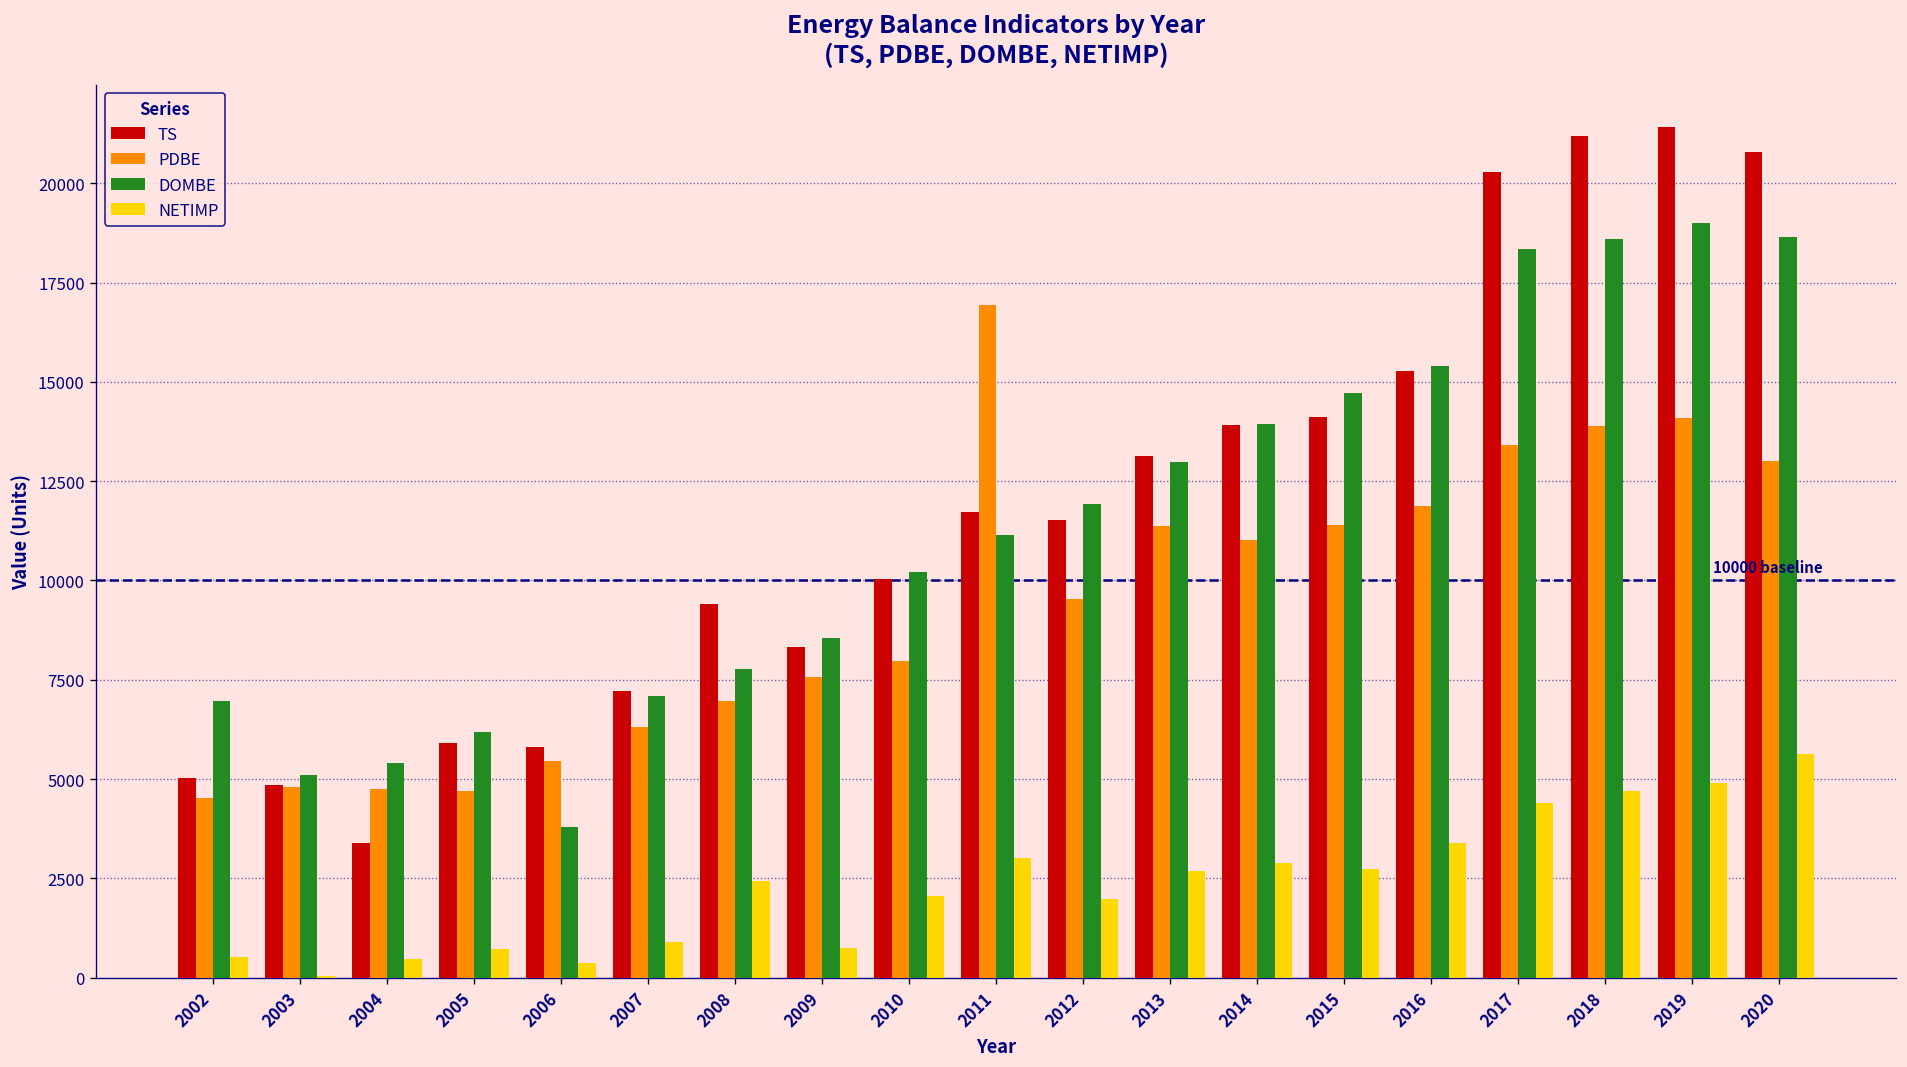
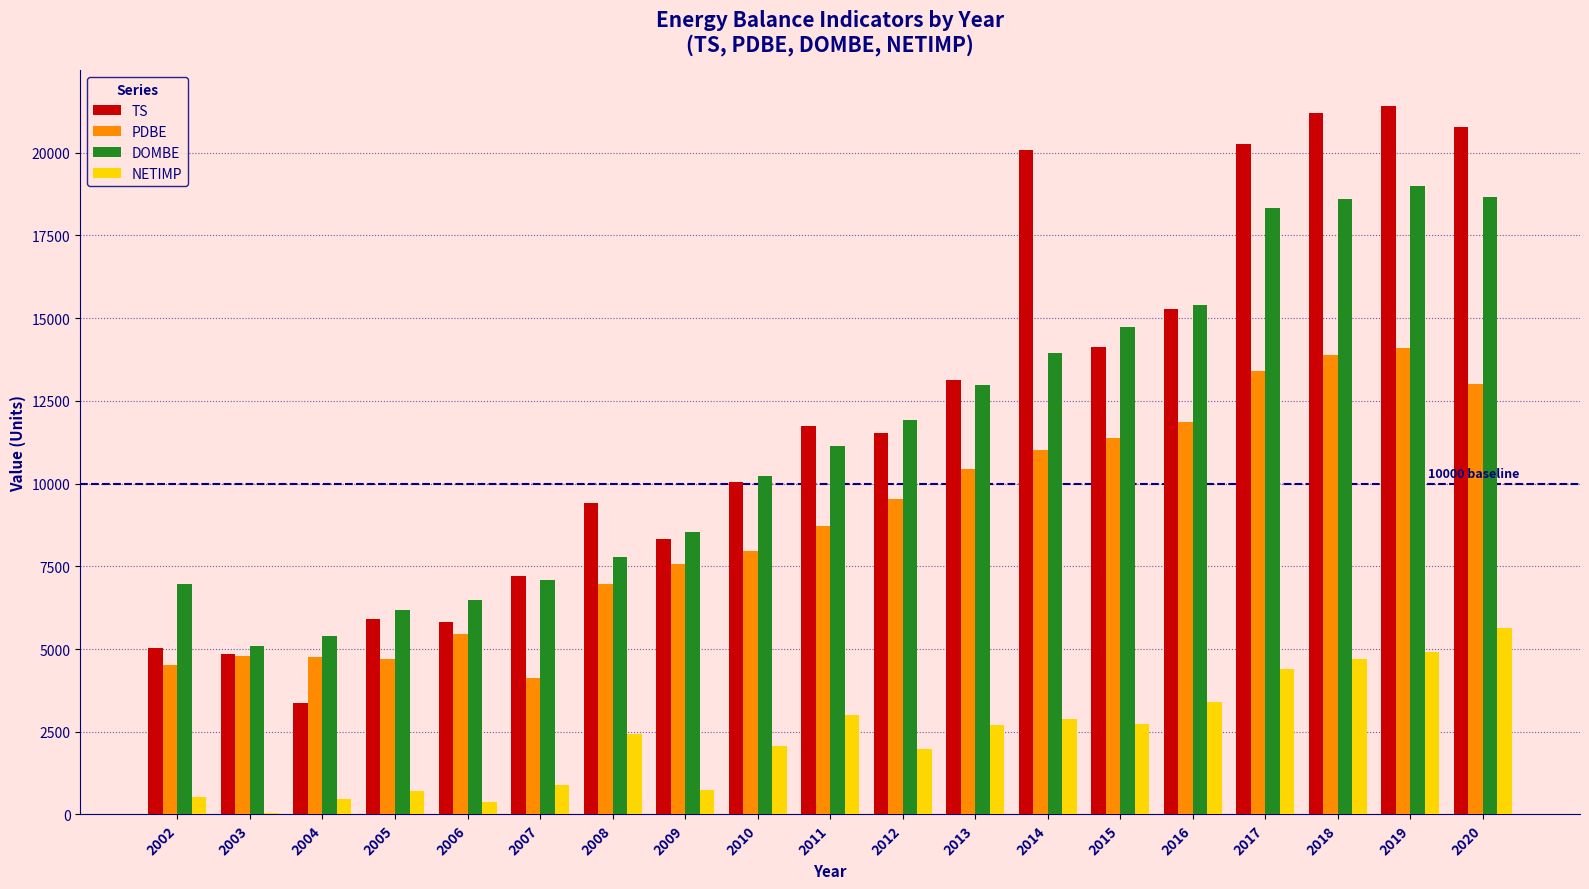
  {
    "TS": {
      "2002": 5000,
      "2003": 4800,
      "2004": 3400,
      "2005": 5900,
      "2006": 5800,
      "2007": 7200,
      "2008": 9400,
      "2009": 8300,
      "2010": 10000,
      "2011": 11700,
      "2012": 11500,
      "2013": 13100,
-     "2014": 13900,
+     "2014": 20100,
      "2015": 14100,
      "2016": 15300,
      "2017": 20300,
      "2018": 21200,
      "2019": 21400,
      "2020": 20800
    },
    "PDBE": {
      "2002": 4500,
      "2003": 4800,
      "2004": 4700,
      "2005": 4700,
      "2006": 5400,
-     "2007": 6300,
+     "2007": 4100,
      "2008": 7000,
      "2009": 7600,
      "2010": 8000,
-     "2011": 16900,
+     "2011": 8700,
      "2012": 9500,
-     "2013": 11400,
+     "2013": 10400,
      "2014": 11000,
      "2015": 11400,
      "2016": 11900,
      "2017": 13400,
      "2018": 13900,
      "2019": 14100
    },
    "DOMBE": {
      "2002": 7000,
      "2003": 5100,
      "2004": 5400,
      "2005": 6200,
-     "2006": 3800,
+     "2006": 6500,
      "2007": 7100,
      "2008": 7800,
      "2009": 8500,
      "2010": 10200,
      "2011": 11100,
      "2012": 11900,
      "2013": 13000,
      "2014": 13900,
      "2015": 14700,
      "2016": 15400,
      "2017": 18300,
      "2018": 18600,
      "2019": 19000,
      "2020": 18600
    },
    "NETIMP": {
      "2002": 500,
      "2004": 500,
      "2005": 700,
      "2006": 400,
      "2007": 900,
      "2008": 2400,
      "2009": 800,
      "2010": 2100,
      "2011": 3000,
      "2012": 2000,
      "2013": 2700,
      "2014": 2900,
      "2015": 2700,
      "2016": 3400,
      "2017": 4400,
      "2018": 4700,
      "2019": 4900,
      "2020": 5600
    }
  }
